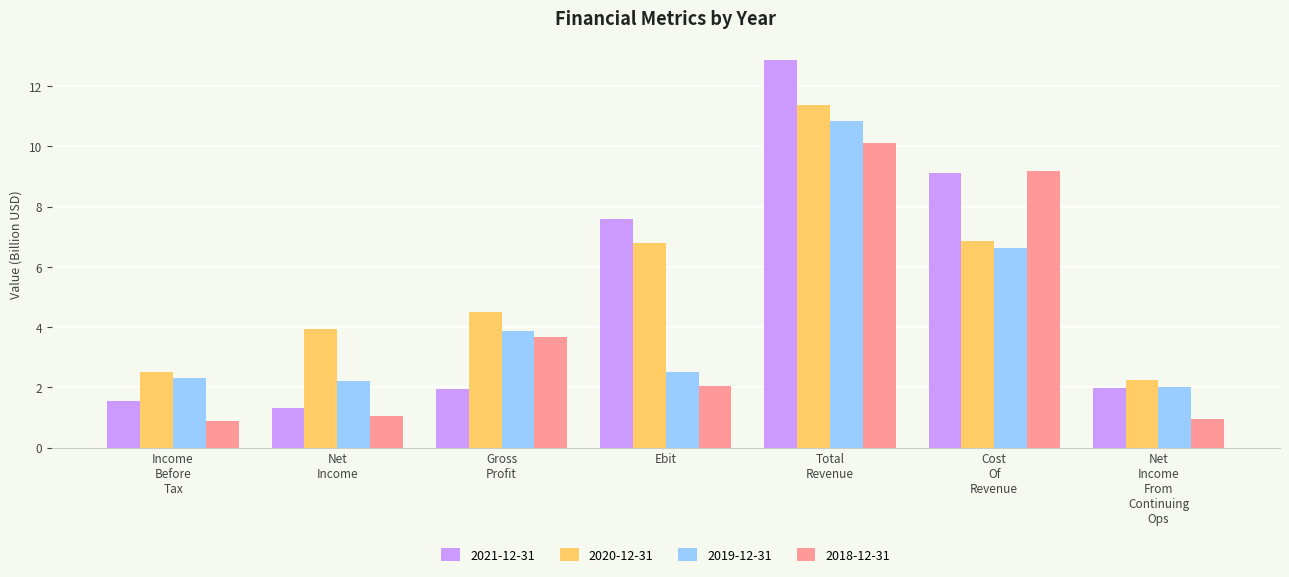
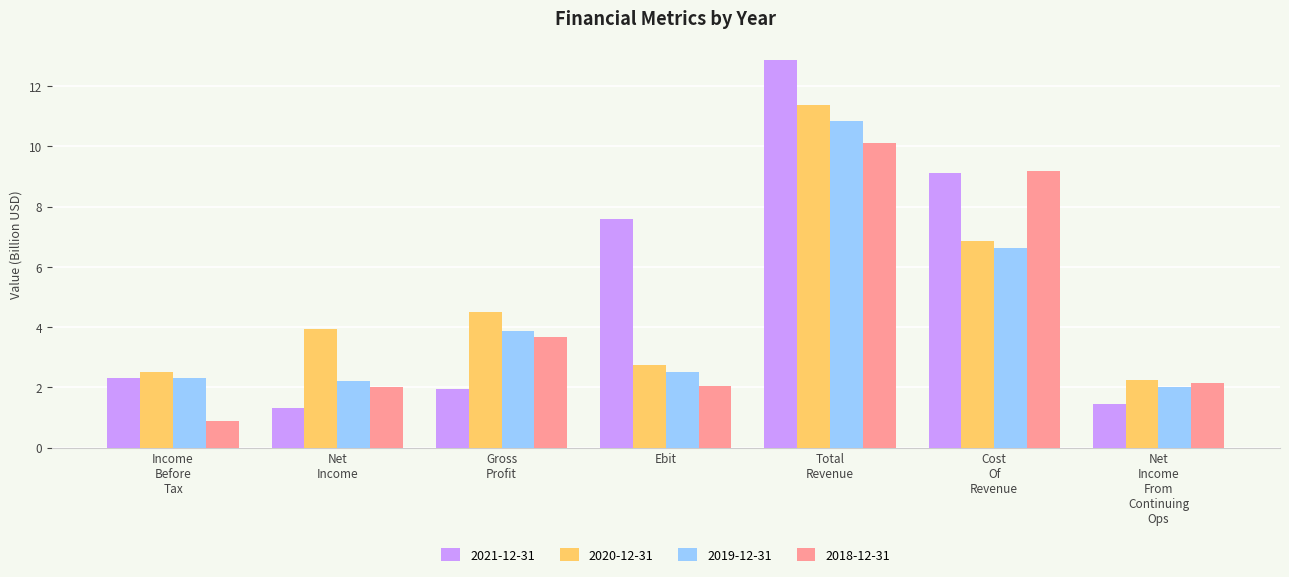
  {
    "2021-12-31": {
-     "Income Before Tax": 1.6,
+     "Income Before Tax": 2.3,
      "Net Income": 1.3,
      "Gross Profit": 2.0,
      "Ebit": 7.6,
      "Total Revenue": 12.9,
      "Cost Of Revenue": 9.1,
-     "Net Income From Continuing Ops": 2.0
+     "Net Income From Continuing Ops": 1.5
    },
    "2020-12-31": {
      "Income Before Tax": 2.5,
      "Net Income": 3.9,
      "Gross Profit": 4.5,
-     "Ebit": 6.8,
+     "Ebit": 2.7,
      "Total Revenue": 11.4,
      "Cost Of Revenue": 6.9,
      "Net Income From Continuing Ops": 2.3
    },
    "2019-12-31": {
      "Income Before Tax": 2.3,
      "Net Income": 2.2,
      "Gross Profit": 3.9,
      "Ebit": 2.5,
      "Total Revenue": 10.8,
      "Cost Of Revenue": 6.6,
      "Net Income From Continuing Ops": 2.0
    },
    "2018-12-31": {
      "Income Before Tax": 0.9,
-     "Net Income": 1.0,
+     "Net Income": 2.0,
      "Gross Profit": 3.7,
      "Ebit": 2.0,
      "Total Revenue": 10.1,
      "Cost Of Revenue": 9.2,
-     "Net Income From Continuing Ops": 0.9
+     "Net Income From Continuing Ops": 2.2
    }
  }
